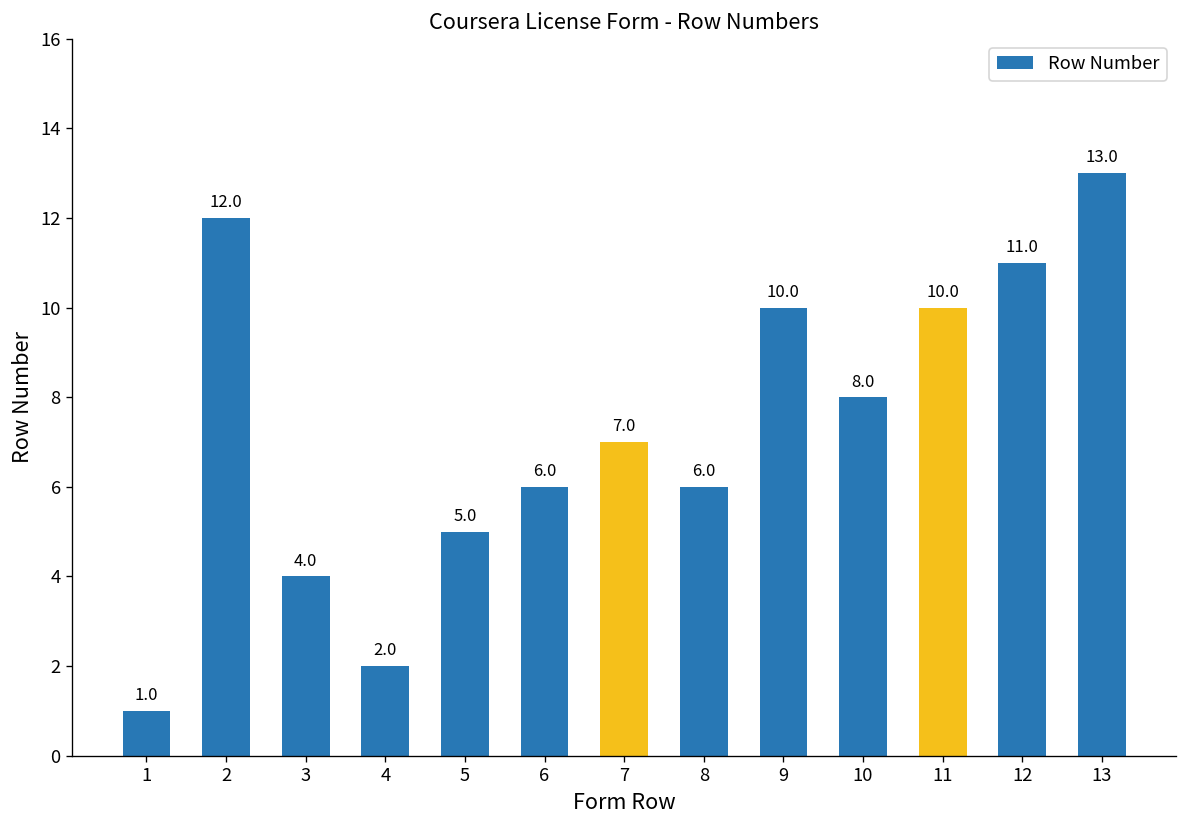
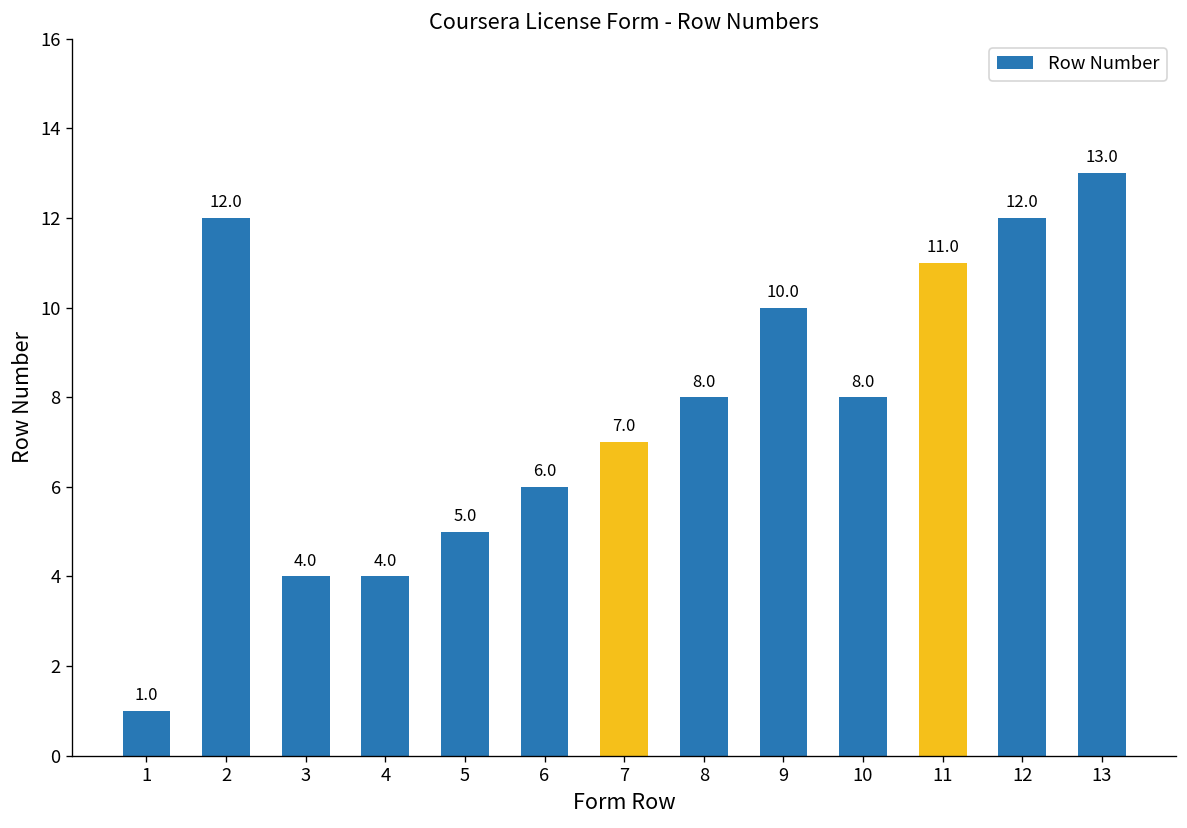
  {
    "1": 1.0,
    "2": 12.0,
    "3": 4.0,
-   "4": 2.0,
+   "4": 4.0,
    "5": 5.0,
    "6": 6.0,
    "7": 7.0,
-   "8": 6.0,
+   "8": 8.0,
    "9": 10.0,
    "10": 8.0,
-   "11": 10.0,
-   "12": 11.0,
+   "11": 11.0,
+   "12": 12.0,
    "13": 13.0
  }
